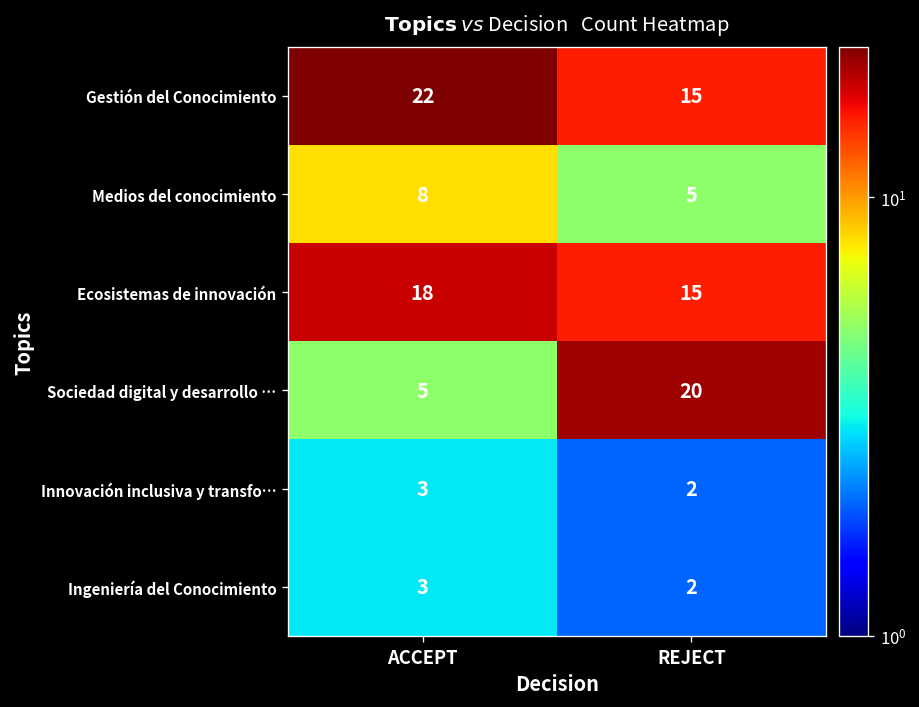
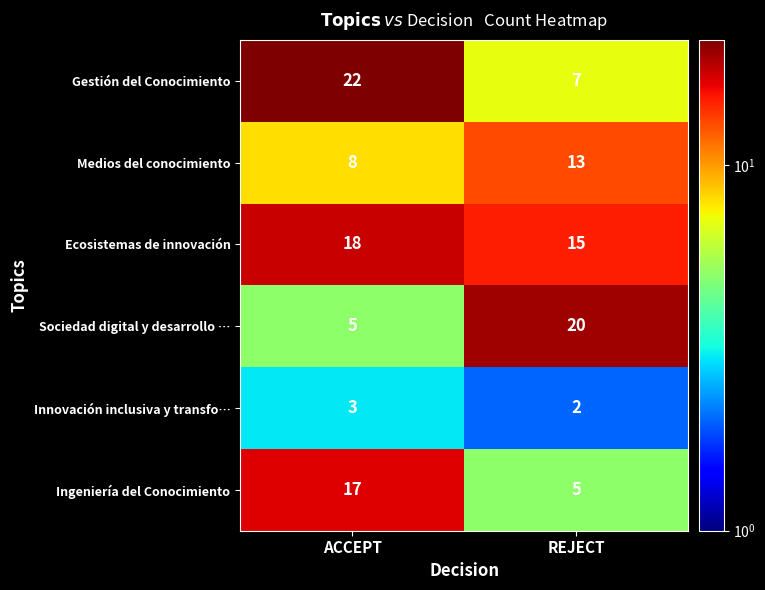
  {
    "Gestión del Conocimiento": {
      "ACCEPT": 22,
-     "REJECT": 15
+     "REJECT": 7
    },
    "Medios del conocimiento": {
      "ACCEPT": 8,
-     "REJECT": 5
+     "REJECT": 13
    },
    "Ecosistemas de innovación": {
      "ACCEPT": 18,
      "REJECT": 15
    },
    "Sociedad digital y desarrollo …": {
      "ACCEPT": 5,
      "REJECT": 20
    },
    "Innovación inclusiva y transfo…": {
      "ACCEPT": 3,
      "REJECT": 2
    },
    "Ingeniería del Conocimiento": {
-     "ACCEPT": 3,
-     "REJECT": 2
+     "ACCEPT": 17,
+     "REJECT": 5
    }
  }
